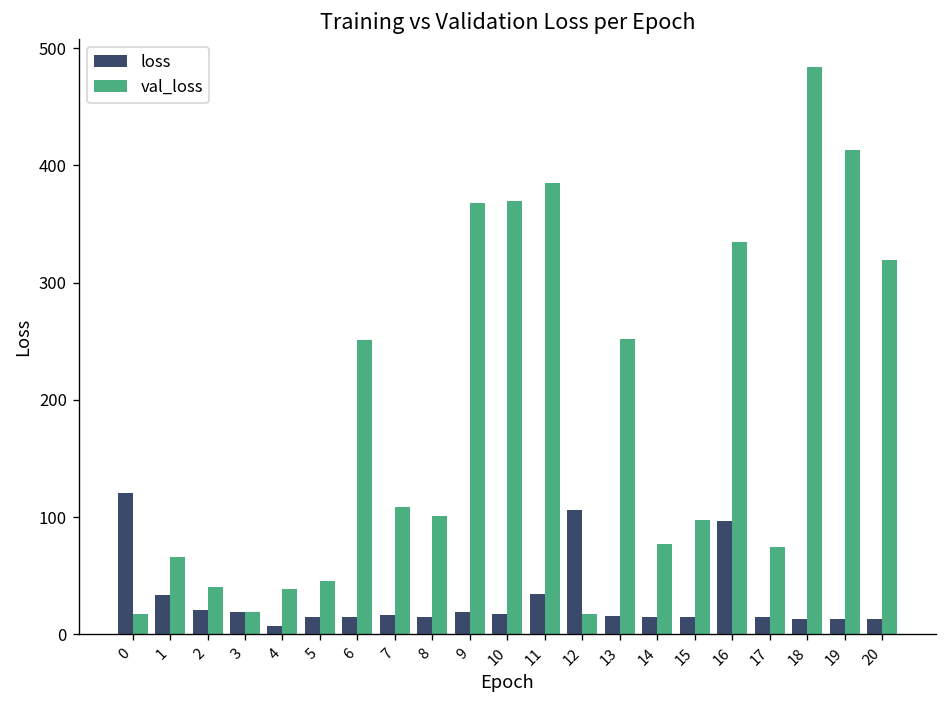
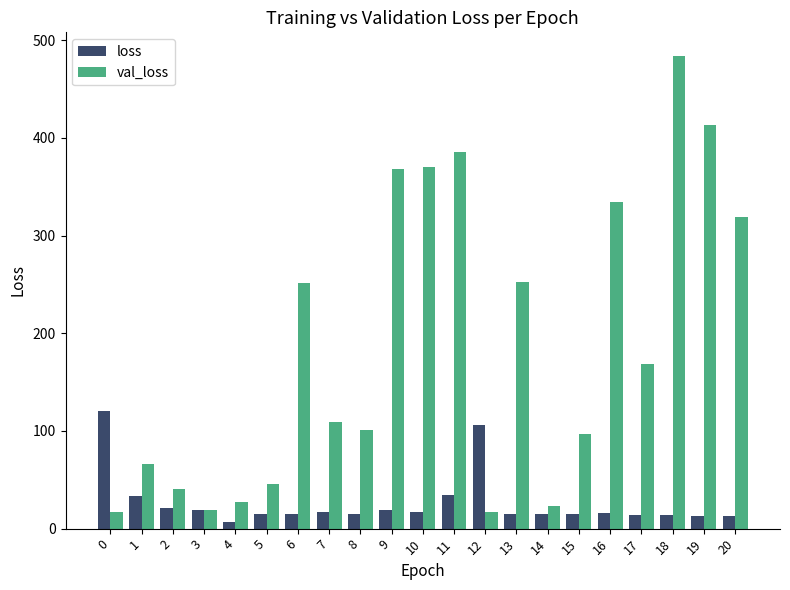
  {
    "loss": {
      "0": 120,
      "1": 30,
      "2": 20,
      "3": 20,
      "4": 10,
      "5": 20,
      "6": 10,
      "7": 20,
      "8": 20,
      "9": 20,
      "10": 20,
      "11": 30,
      "12": 110,
      "13": 20,
      "14": 10,
      "15": 10,
-     "16": 100,
+     "16": 20,
      "17": 10,
      "18": 10,
      "19": 10,
      "20": 10
    },
    "val_loss": {
      "0": 20,
      "1": 70,
      "2": 40,
      "3": 20,
-     "4": 40,
+     "4": 30,
      "5": 50,
      "6": 250,
      "7": 110,
      "8": 100,
      "9": 370,
      "10": 370,
      "11": 390,
      "12": 20,
      "13": 250,
-     "14": 80,
+     "14": 20,
      "15": 100,
      "16": 330,
-     "17": 70,
+     "17": 170,
      "18": 480,
      "19": 410,
      "20": 320
    }
  }
